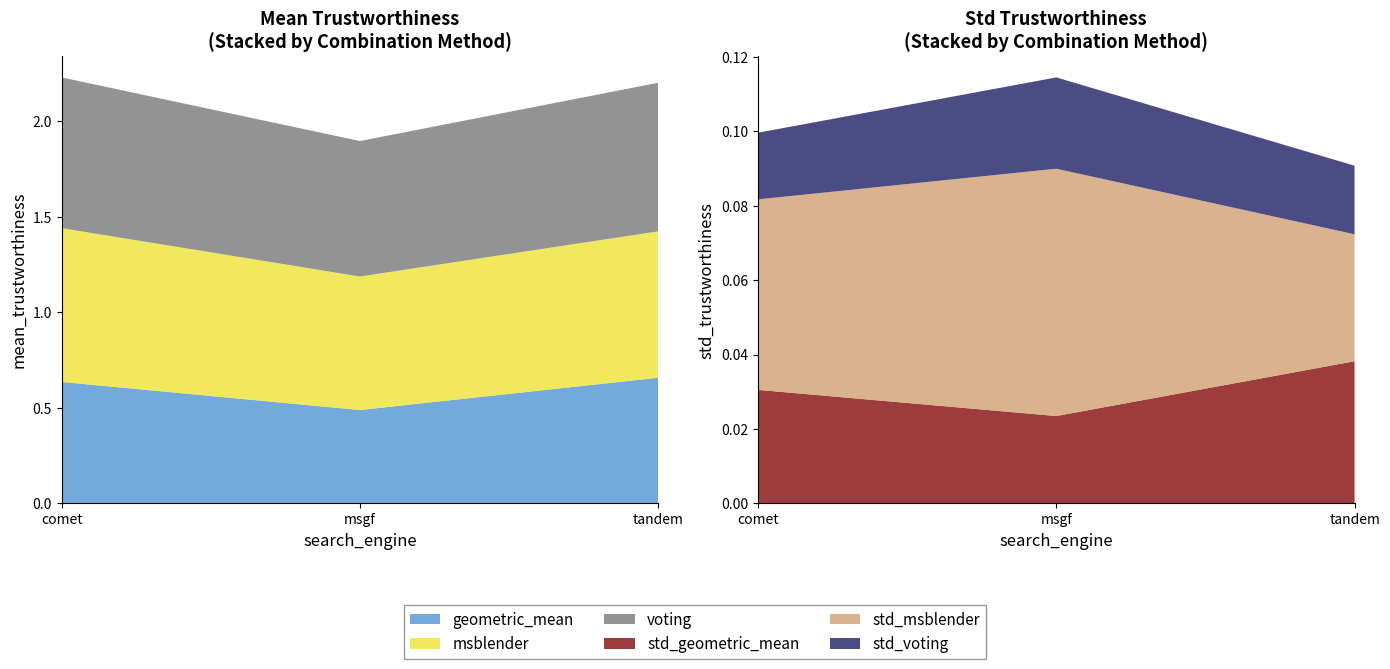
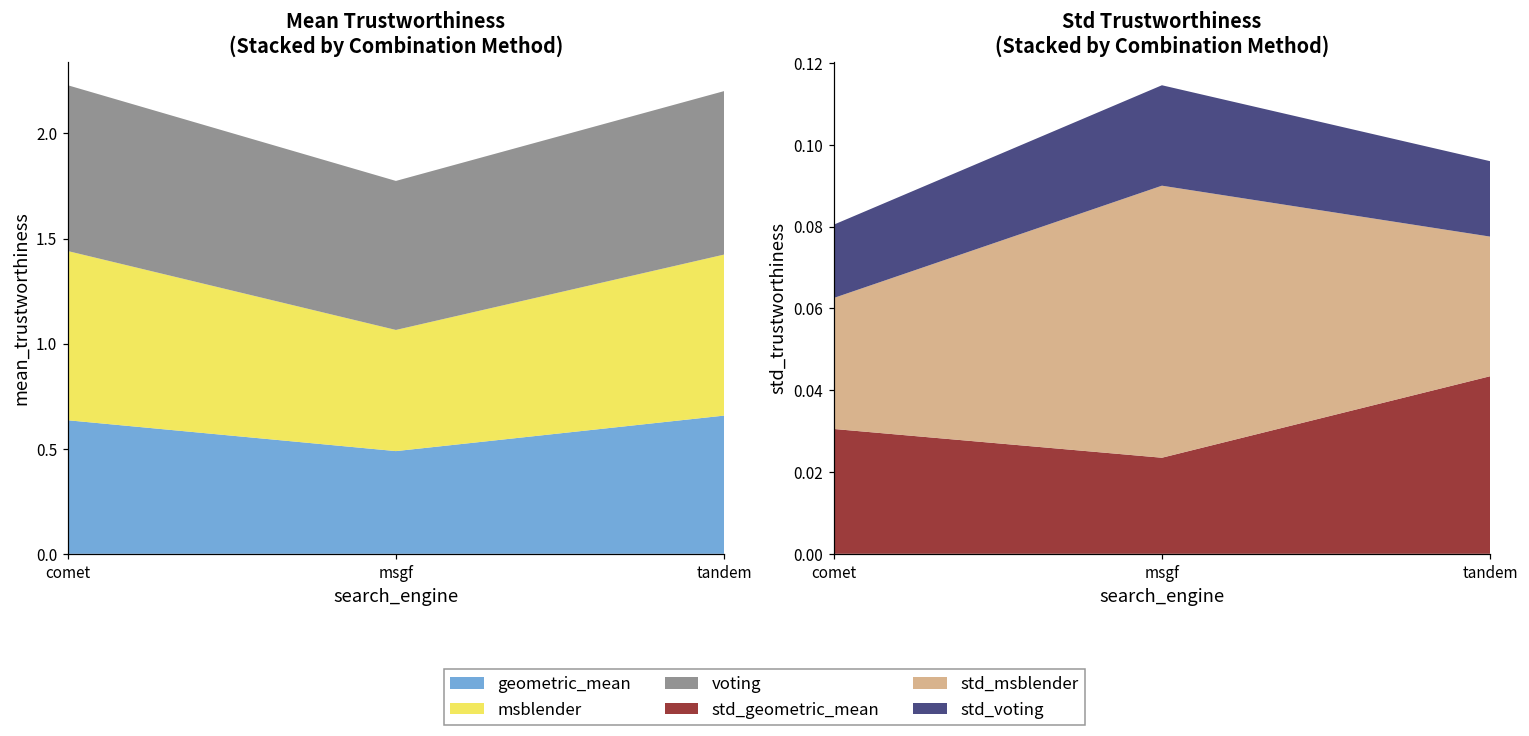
  {
    "Mean Trustworthiness (Stacked by Combination Method)": {
      "geometric_mean": {
        "comet": 0.64,
        "msgf": 0.49,
        "tandem": 0.66
      },
      "msblender": {
        "comet": 0.81,
-       "msgf": 0.70,
+       "msgf": 0.58,
        "tandem": 0.77
      },
      "voting": {
        "comet": 0.79,
        "msgf": 0.71,
        "tandem": 0.78
      }
    },
    "Std Trustworthiness (Stacked by Combination Method)": {
      "std_geometric_mean": {
        "comet": 0.031,
        "msgf": 0.023,
-       "tandem": 0.038
+       "tandem": 0.043
      },
      "std_msblender": {
-       "comet": 0.051,
+       "comet": 0.032,
        "msgf": 0.067,
        "tandem": 0.034
      },
      "std_voting": {
        "comet": 0.018,
        "msgf": 0.025,
        "tandem": 0.018
      }
    }
  }
